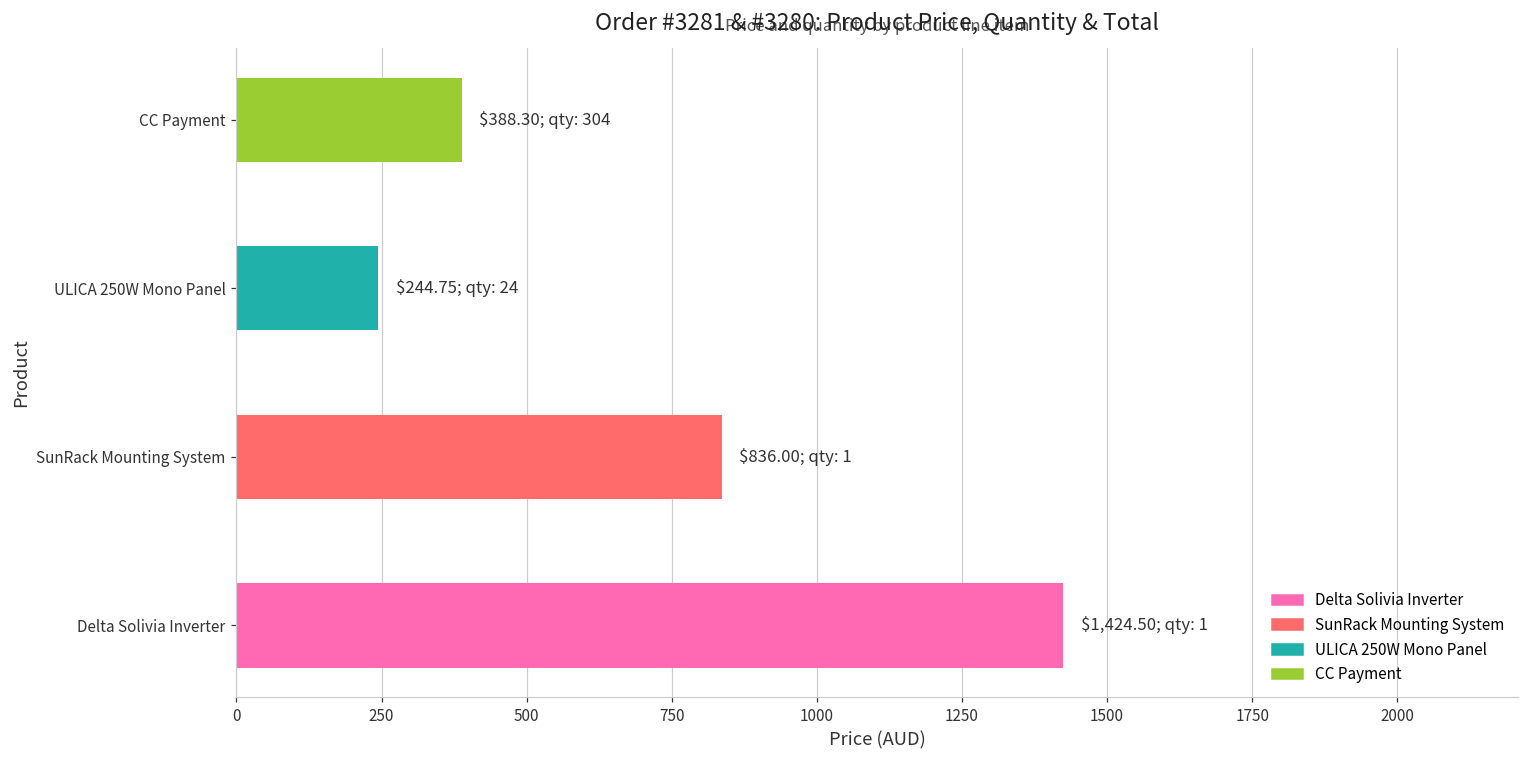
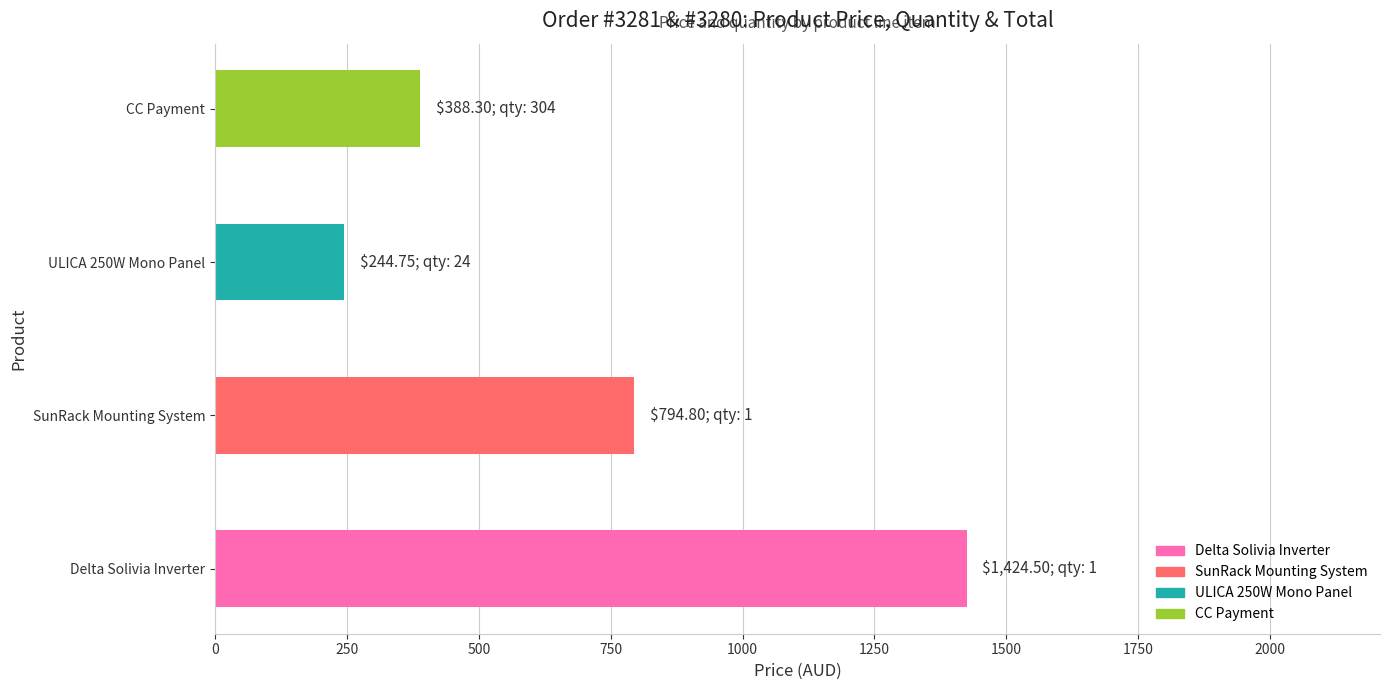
  {
    "CC Payment": "$388.30;",
    "ULICA 250W Mono Panel": "$244.75;",
-   "SunRack Mounting System": "$836.00;",
+   "SunRack Mounting System": "$794.80;",
    "Delta Solivia Inverter": "$1,424.50;"
  }
